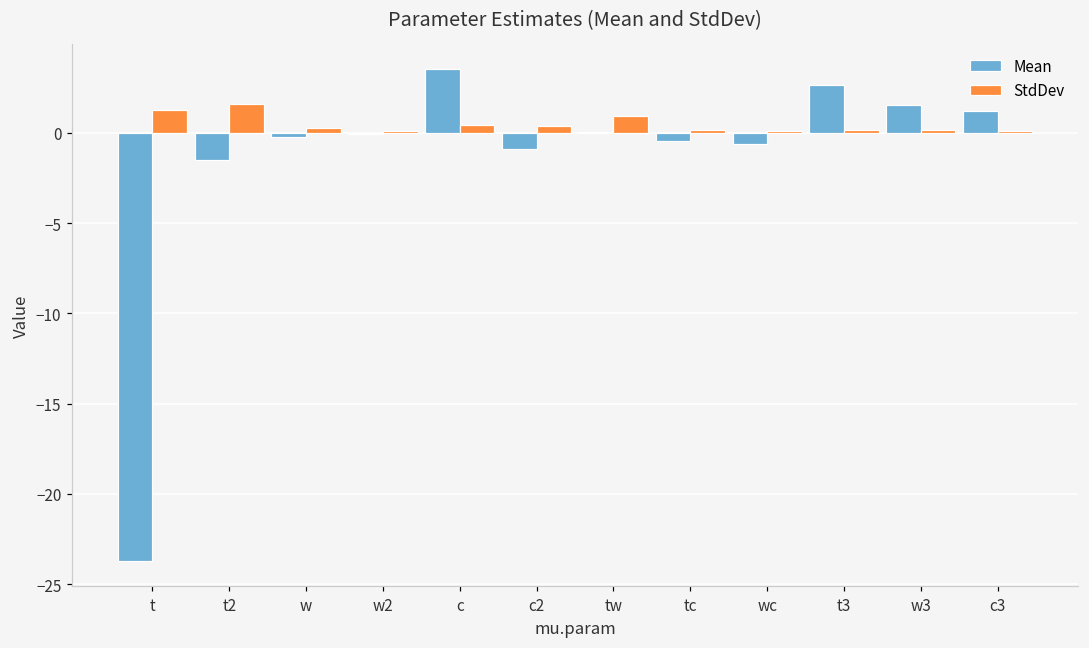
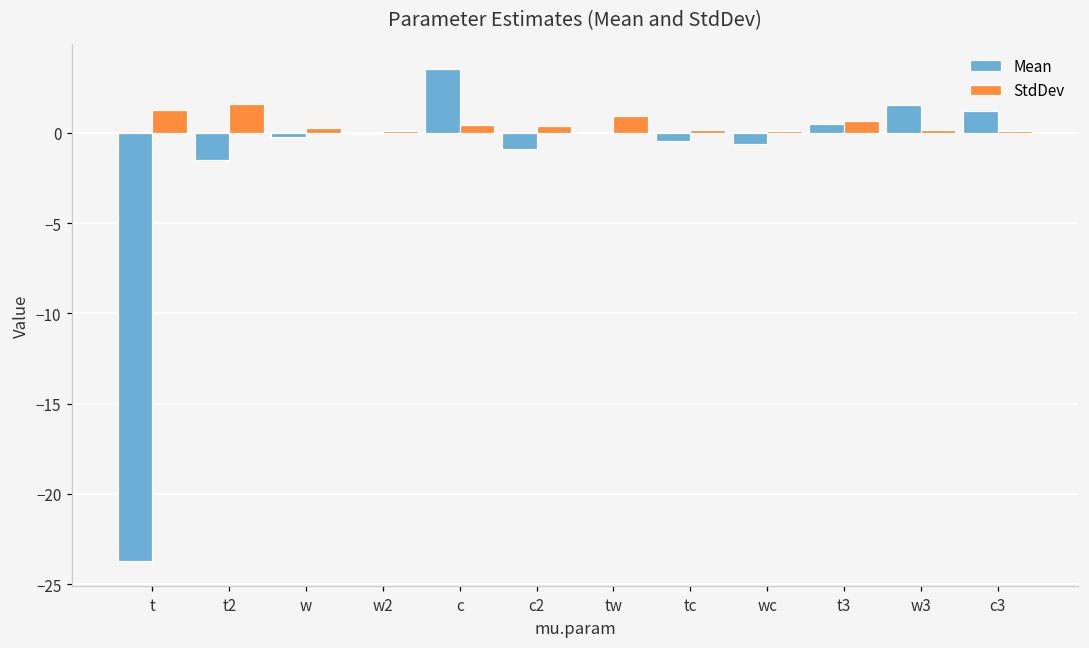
  {
    "Mean": {
      "t": -23.7,
      "t2": -1.5,
      "w": -0.2,
      "c": 3.6,
      "c2": -0.9,
      "tc": -0.4,
      "wc": -0.6,
-     "t3": 2.6,
+     "t3": 0.5,
      "w3": 1.6,
      "c3": 1.2
    },
    "StdDev": {
      "t": 1.3,
      "t2": 1.6,
      "w": 0.3,
      "c": 0.4,
      "c2": 0.4,
      "tw": 0.9,
-     "t3": 0.2
+     "t3": 0.7
    }
  }
